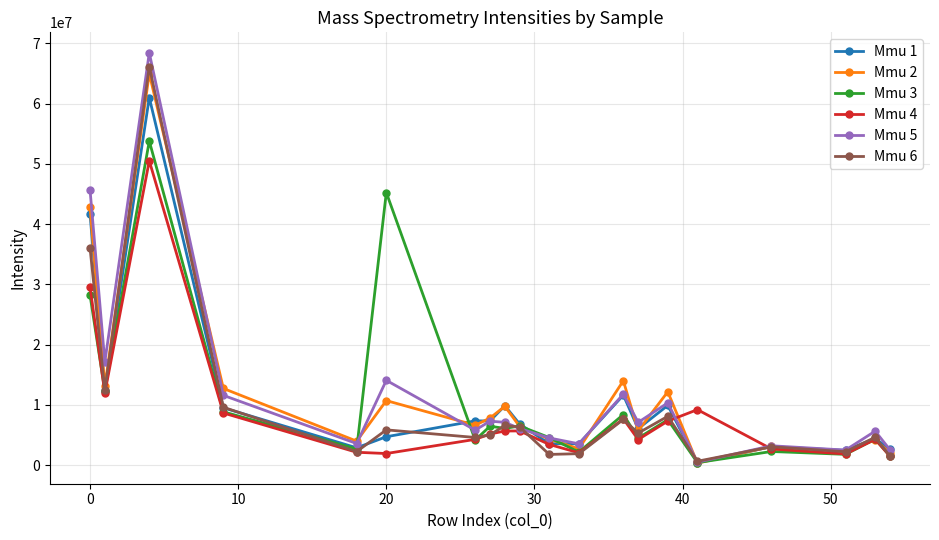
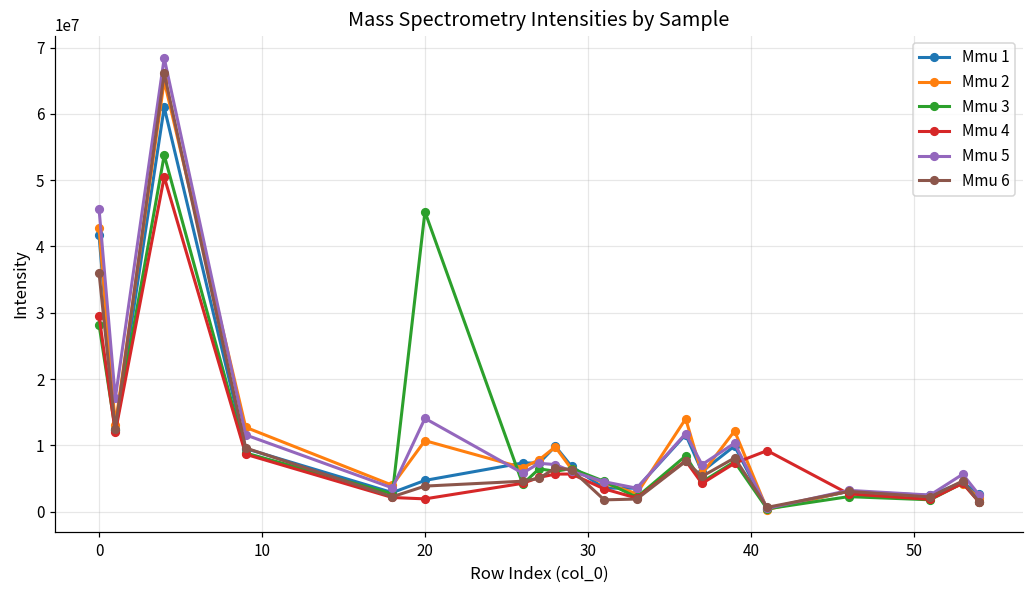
  {
    "Mmu 1": {
      "0": 42000000,
      "20": 5000000
    },
    "Mmu 2": {
      "0": 43000000,
      "20": 11000000
    },
    "Mmu 3": {
      "0": 28000000,
      "20": 45000000
    },
    "Mmu 4": {
      "0": 30000000,
      "20": 2000000
    },
    "Mmu 5": {
      "0": 46000000,
      "20": 14000000
    },
    "Mmu 6": {
      "0": 36000000,
-     "20": 6000000
+     "20": 4000000
    }
  }
